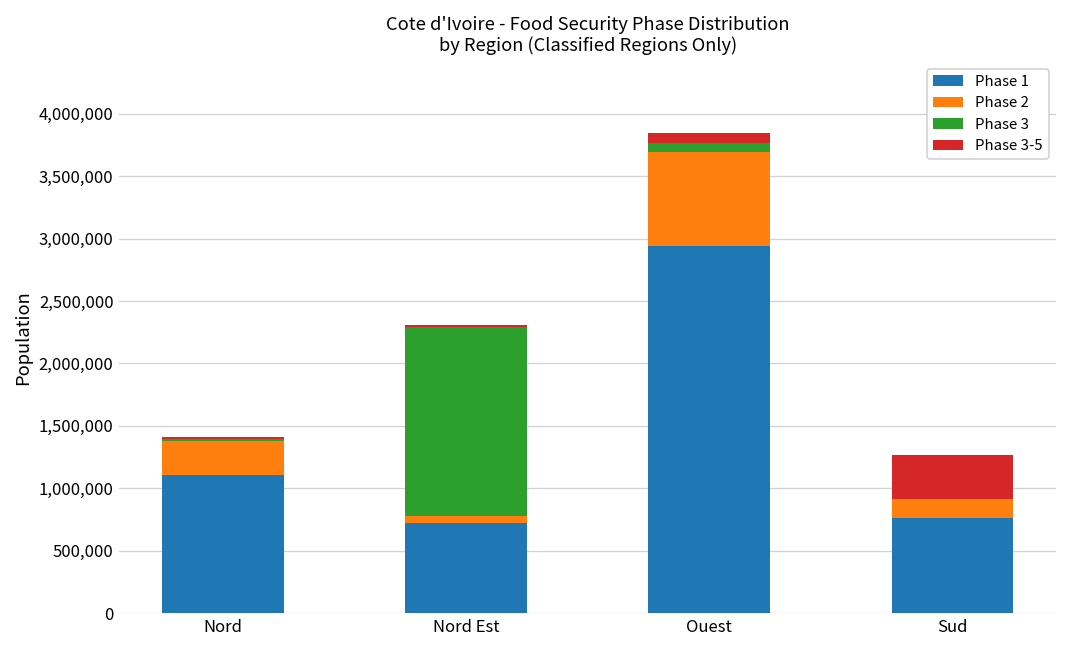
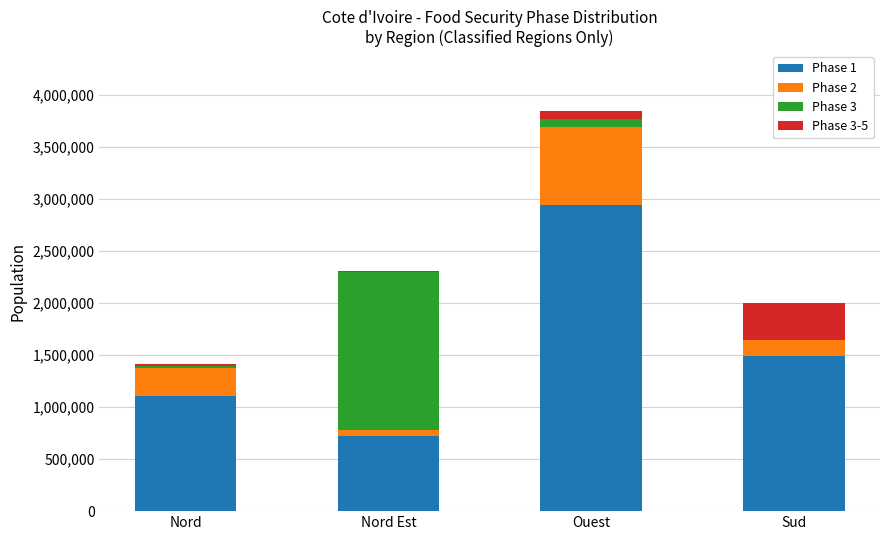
  {
    "Phase 1": {
      "Nord": "1,110,000",
      "Nord Est": "720,000",
      "Ouest": "2,940,000",
-     "Sud": "770,000"
+     "Sud": "1,490,000"
    },
    "Phase 2": {
      "Nord": "270,000",
      "Nord Est": "60,000",
      "Ouest": "750,000",
      "Sud": "150,000"
    },
    "Phase 3": {
      "Nord Est": "1,510,000",
      "Ouest": "80,000",
      "Sud": "0"
    },
    "Phase 3-5": {
      "Ouest": "80,000",
      "Sud": "360,000"
    }
  }
